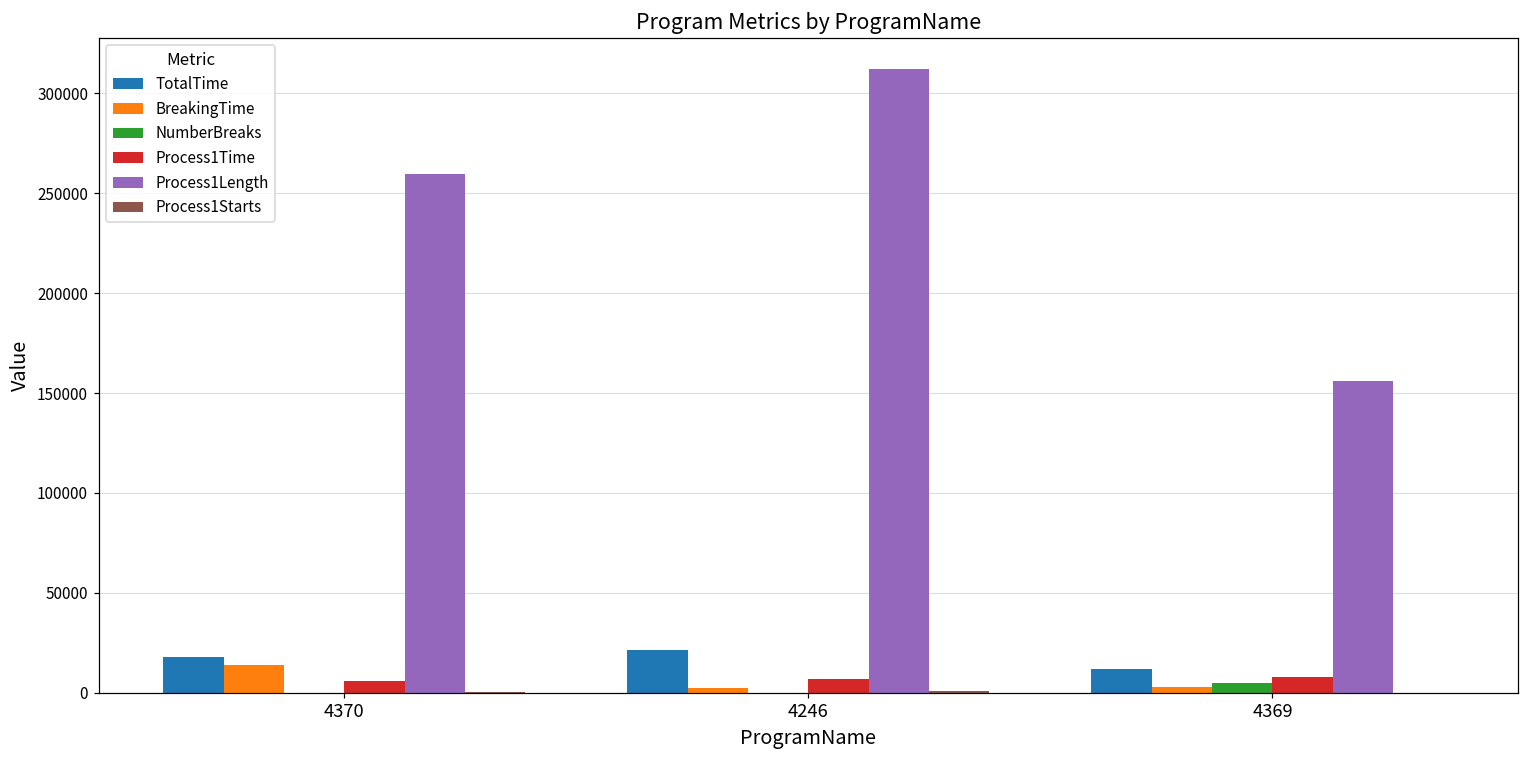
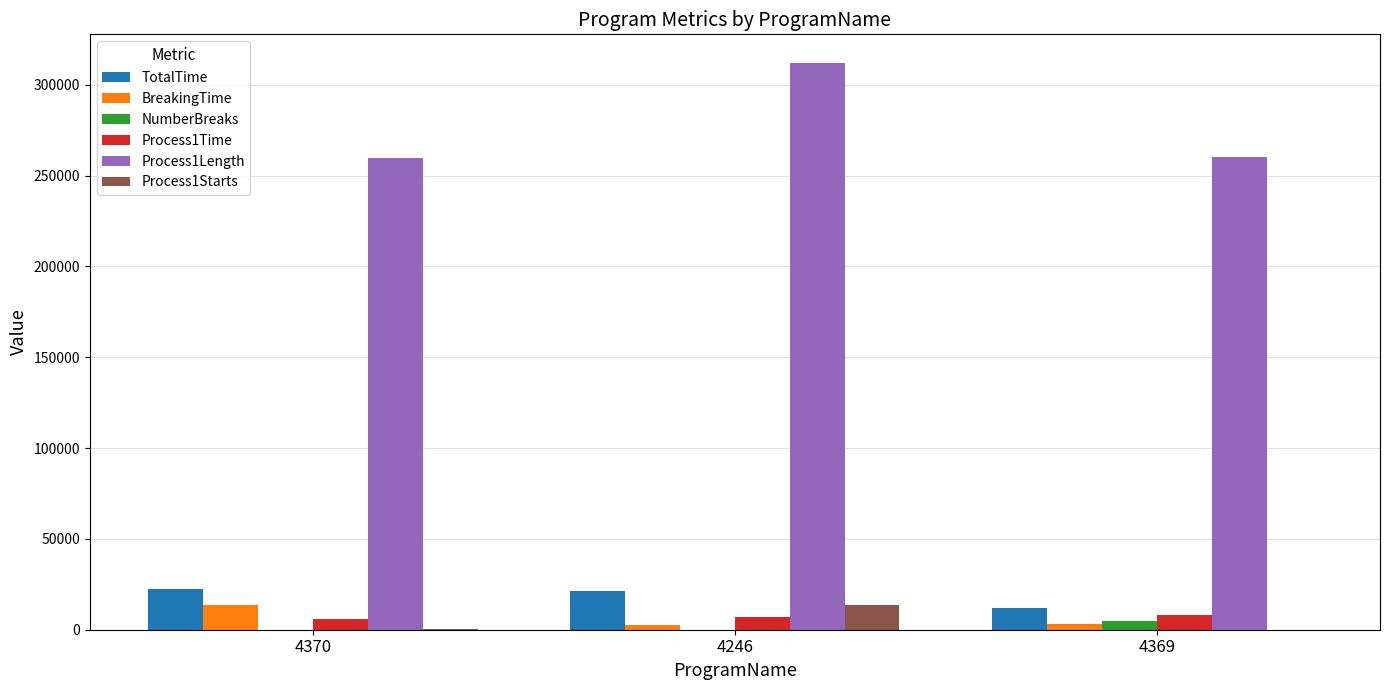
  {
    "TotalTime": {
-     "4370": 18000,
+     "4370": 23000,
      "4246": 21000,
      "4369": 12000
    },
    "BreakingTime": {
      "4370": 14000,
      "4246": 2000,
      "4369": 3000
    },
    "NumberBreaks": {
      "4369": 5000
    },
    "Process1Time": {
      "4370": 6000,
      "4246": 7000,
      "4369": 8000
    },
    "Process1Length": {
      "4370": 259000,
      "4246": 312000,
-     "4369": 156000
+     "4369": 260000
    },
    "Process1Starts": {
-     "4246": 1000
+     "4246": 14000
    }
  }
